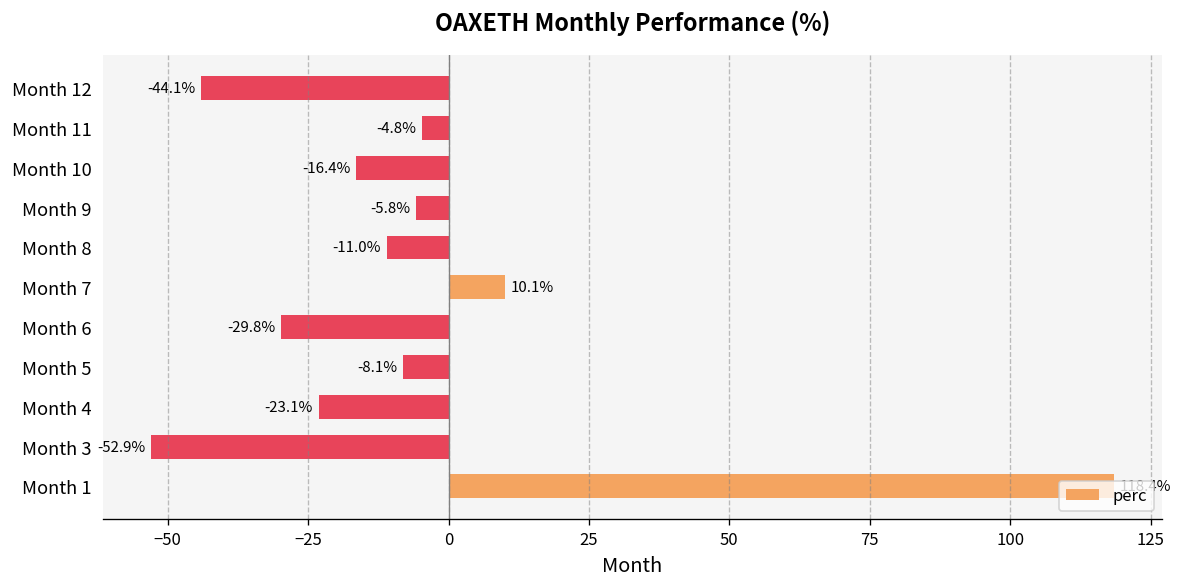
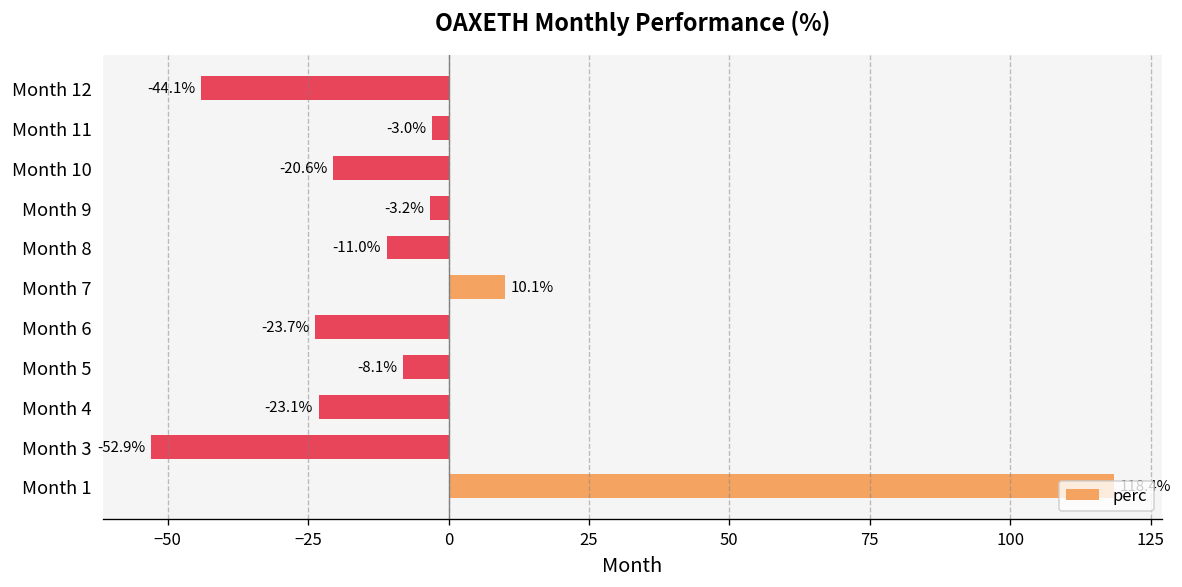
  {
    "Month 12": "-44.1%",
-   "Month 11": "-4.8%",
-   "Month 10": "-16.4%",
-   "Month 9": "-5.8%",
+   "Month 11": "-3.0%",
+   "Month 10": "-20.6%",
+   "Month 9": "-3.2%",
    "Month 8": "-11.0%",
    "Month 7": "10.1%",
-   "Month 6": "-29.8%",
+   "Month 6": "-23.7%",
    "Month 5": "-8.1%",
    "Month 4": "-23.1%",
    "Month 3": "-52.9%"
  }
